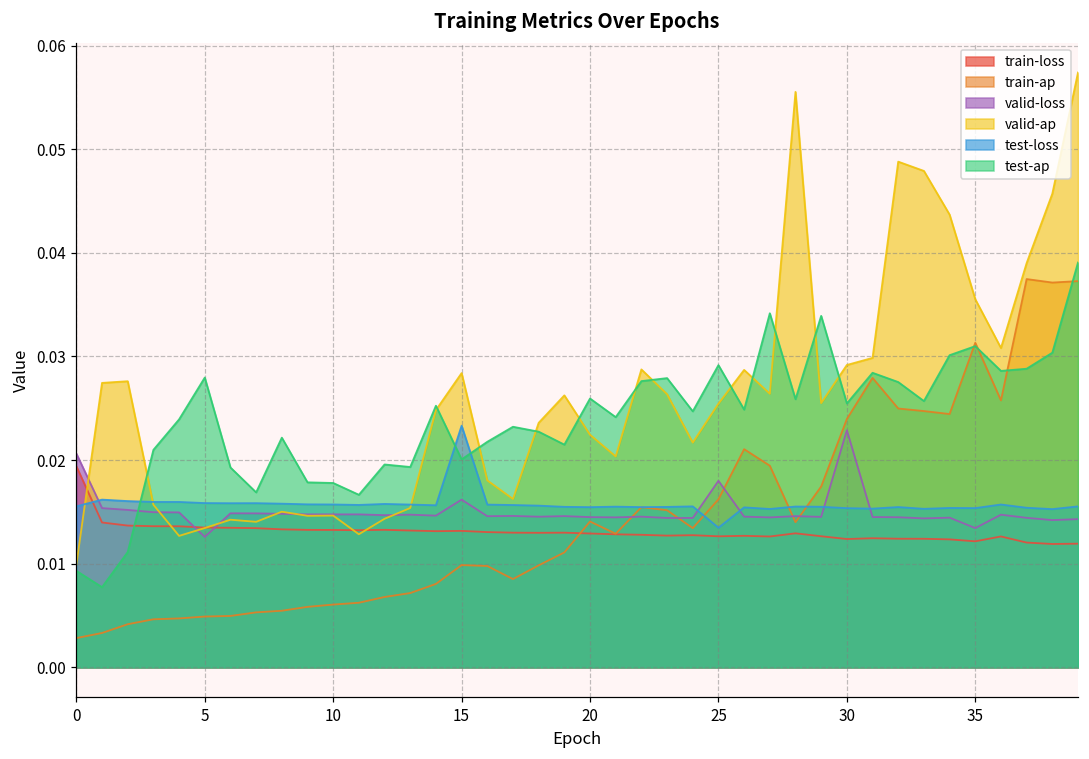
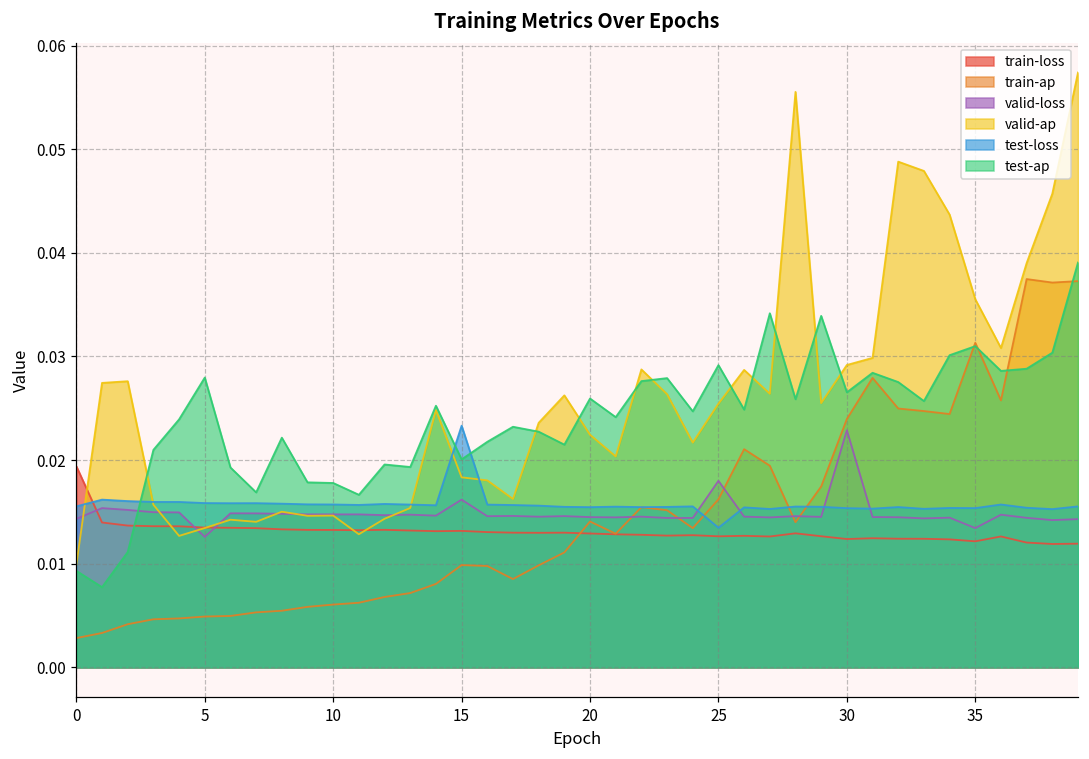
  {
    "valid-loss": {
-     "0": 0.021,
+     "0": 0.014,
      "5": 0.013,
      "15": 0.016,
      "20": 0.014,
      "25": 0.018,
      "30": 0.023,
      "35": 0.013
    },
    "valid-ap": {
      "0": 0.010,
-     "15": 0.028,
+     "15": 0.018,
      "20": 0.022,
      "25": 0.025,
      "30": 0.029,
      "35": 0.036
    },
    "test-loss": {
      "0": 0.016,
      "5": 0.016,
      "10": 0.016,
      "15": 0.023,
      "20": 0.015,
      "25": 0.013,
      "30": 0.015,
      "35": 0.015
    },
    "test-ap": {
      "0": 0.009,
      "5": 0.028,
      "10": 0.018,
      "15": 0.020,
      "20": 0.026,
      "25": 0.029,
-     "30": 0.025,
+     "30": 0.027,
      "35": 0.031
    }
  }
